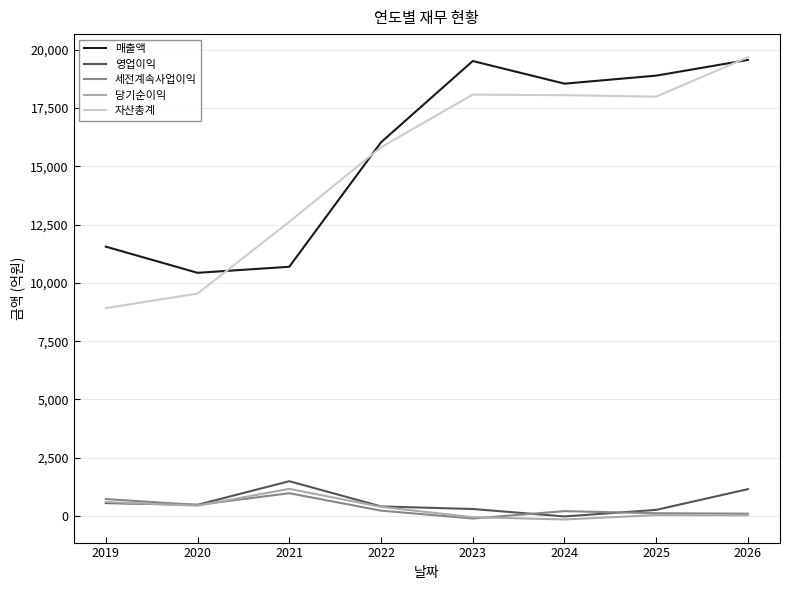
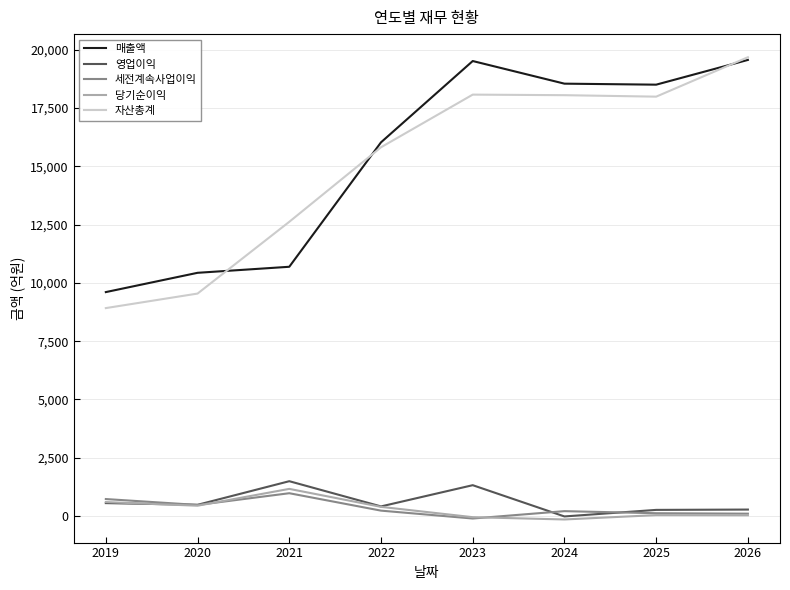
  {
    "매출액": {
-     "2019": "11,600",
+     "2019": "9,600",
      "2020": "10,400",
      "2021": "10,700",
      "2022": "16,000",
      "2023": "19,500",
      "2024": "18,500",
-     "2025": "18,900",
+     "2025": "18,500",
      "2026": "19,600"
    },
    "영업이익": {
      "2021": "1,500",
-     "2023": "300",
+     "2023": "1,300",
      "2024": "0",
      "2025": "300",
-     "2026": "1,200"
+     "2026": "300"
    }
  }
